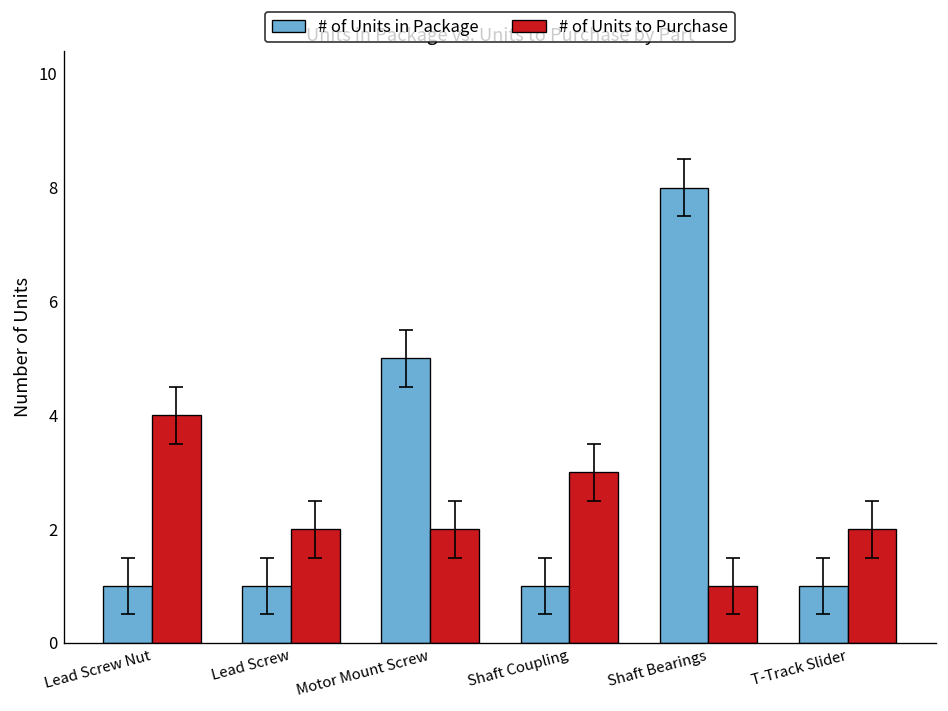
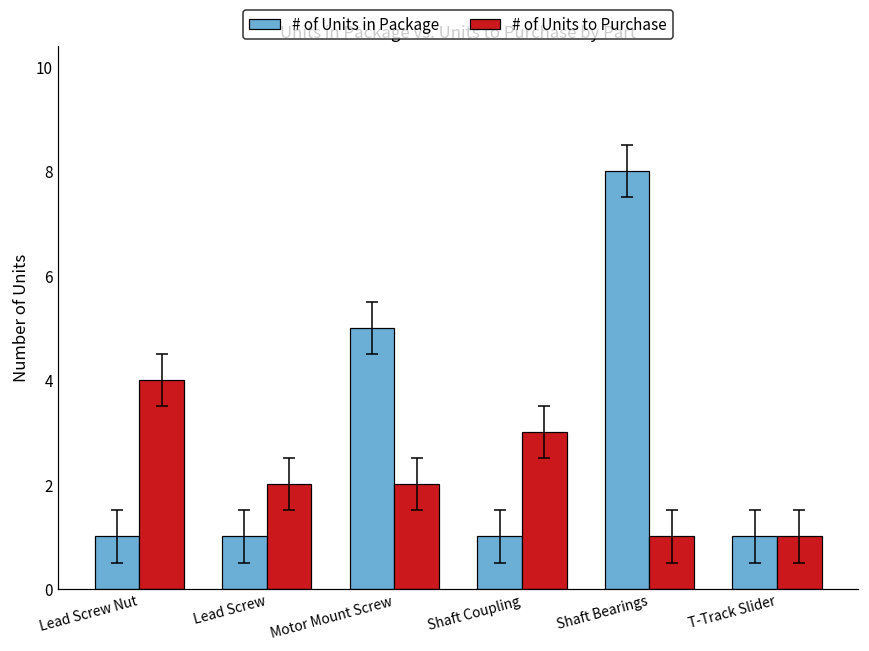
  {
    "# of Units in Package": {
      "Lead Screw Nut": 1,
      "Lead Screw": 1,
      "Motor Mount Screw": 5,
      "Shaft Coupling": 1,
      "Shaft Bearings": 8,
      "T-Track Slider": 1
    },
    "# of Units to Purchase": {
      "Lead Screw Nut": 4,
      "Lead Screw": 2,
      "Motor Mount Screw": 2,
      "Shaft Coupling": 3,
      "Shaft Bearings": 1,
-     "T-Track Slider": 2
+     "T-Track Slider": 1
    }
  }
